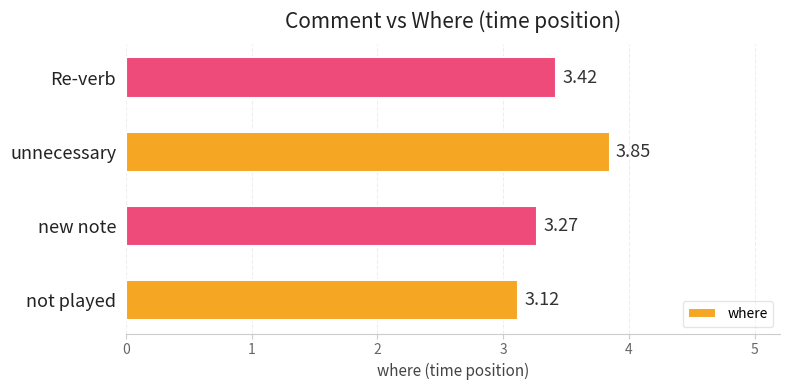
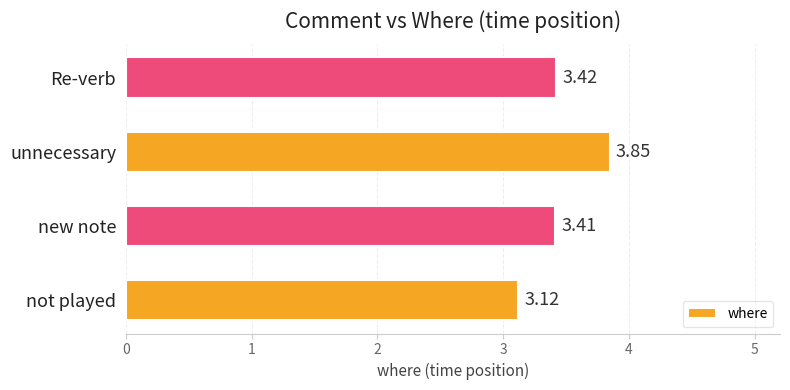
  {
    "Re-verb": 3.42,
    "unnecessary": 3.85,
-   "new note": 3.27,
+   "new note": 3.41,
    "not played": 3.12
  }
